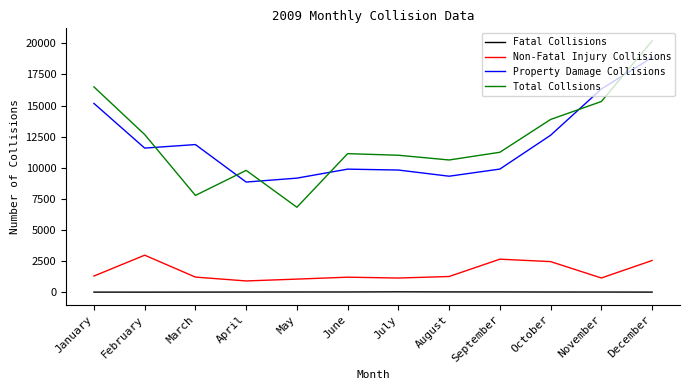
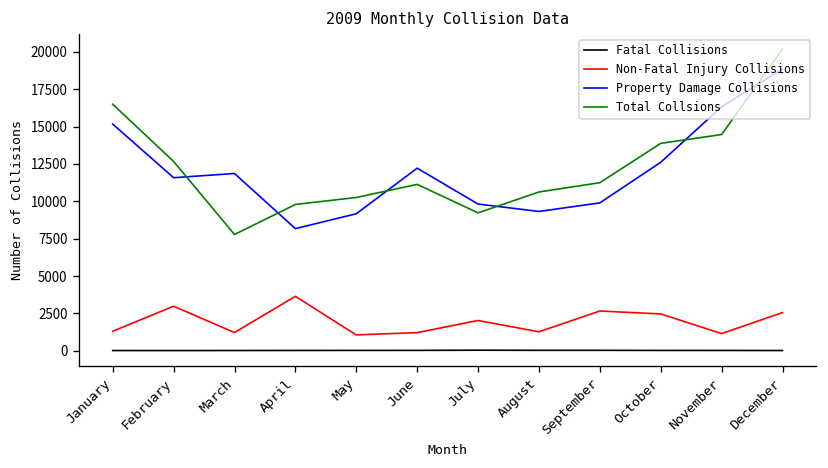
  {
    "Fatal Collisions": {
      "January": 0,
      "February": 0,
      "March": 0,
      "April": 0,
      "May": 0,
      "June": 0,
      "July": 0,
      "August": 0,
      "September": 0,
      "October": 0,
      "November": 0,
      "December": 0
    },
    "Non-Fatal Injury Collisions": {
      "January": 1300,
      "February": 3000,
      "March": 1200,
-     "April": 900,
+     "April": 3600,
      "May": 1100,
      "June": 1200,
-     "July": 1100,
+     "July": 2000,
      "August": 1300,
      "September": 2700,
      "October": 2500,
      "November": 1200,
      "December": 2600
    },
    "Property Damage Collisions": {
      "January": 15200,
      "February": 11600,
      "March": 11900,
-     "April": 8900,
+     "April": 8200,
      "May": 9200,
-     "June": 9900,
+     "June": 12200,
      "July": 9800,
      "August": 9300,
      "September": 9900,
      "October": 12600
    },
    "Total Collsions": {
      "January": 16500,
      "February": 12700,
      "March": 7800,
      "April": 9800,
-     "May": 6800,
+     "May": 10300,
      "June": 11100,
-     "July": 11000,
+     "July": 9200,
      "August": 10600,
      "September": 11200,
      "October": 13900,
-     "November": 15300
+     "November": 14500
    }
  }
